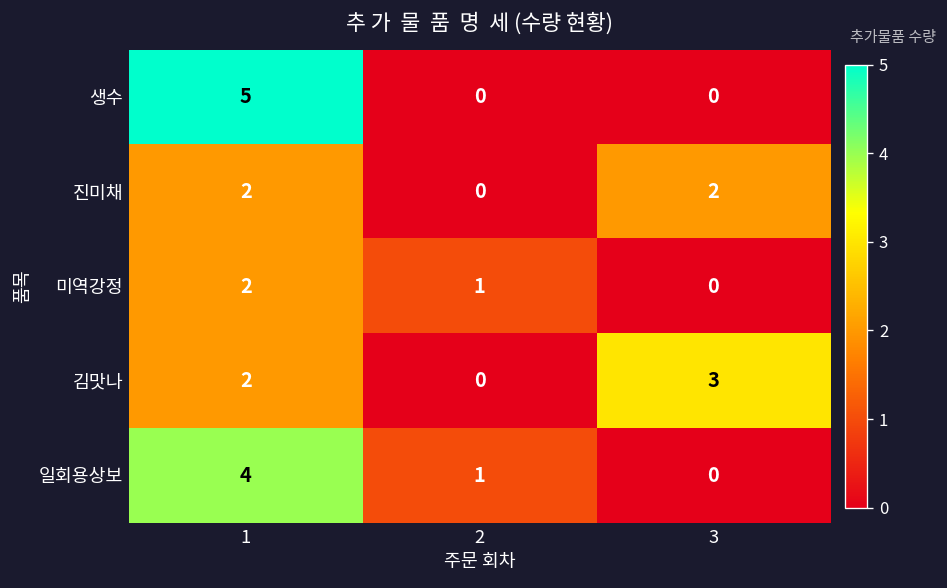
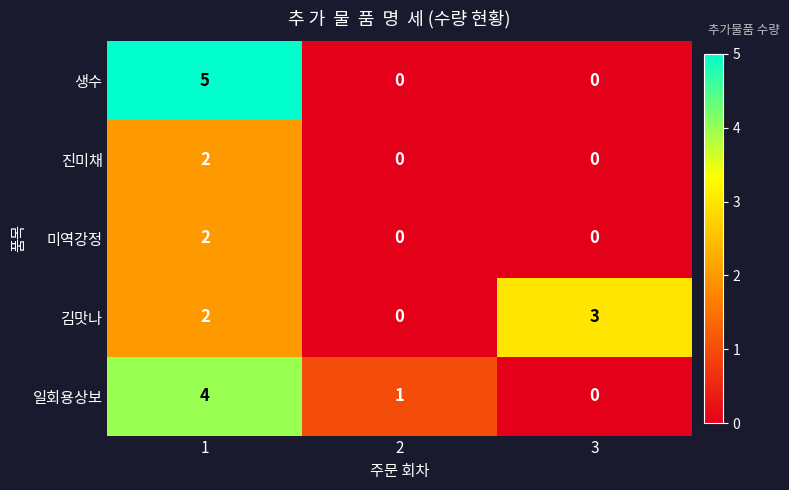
  {
    "생수": {
      "1": 5,
      "2": 0,
      "3": 0
    },
    "진미채": {
      "1": 2,
      "2": 0,
-     "3": 2
+     "3": 0
    },
    "미역강정": {
      "1": 2,
-     "2": 1,
+     "2": 0,
      "3": 0
    },
    "김맛나": {
      "1": 2,
      "2": 0,
      "3": 3
    },
    "일회용상보": {
      "1": 4,
      "2": 1,
      "3": 0
    }
  }
